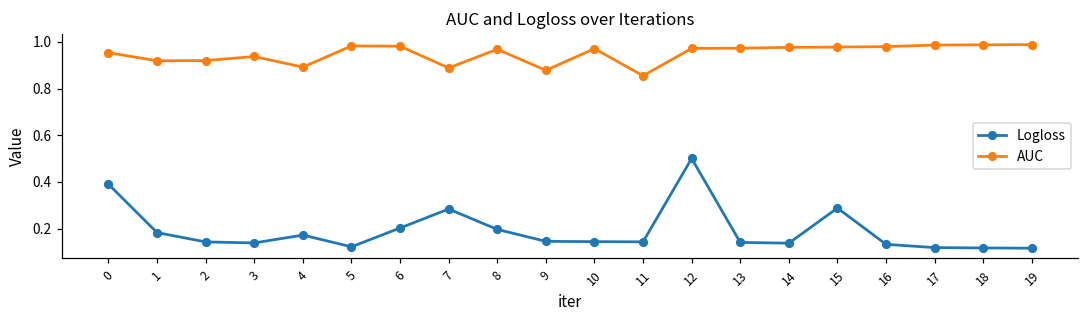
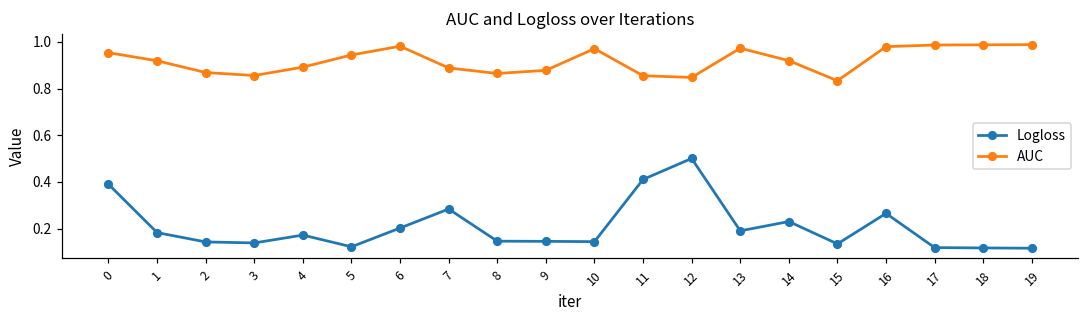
  {
    "Logloss": {
      "0": 0.39,
      "1": 0.18,
      "2": 0.14,
      "3": 0.14,
      "4": 0.17,
      "5": 0.12,
      "6": 0.20,
      "7": 0.28,
-     "8": 0.20,
+     "8": 0.15,
      "9": 0.14,
      "10": 0.14,
-     "11": 0.14,
+     "11": 0.41,
      "12": 0.50,
-     "13": 0.14,
-     "14": 0.14,
-     "15": 0.29,
-     "16": 0.13,
+     "13": 0.19,
+     "14": 0.23,
+     "15": 0.13,
+     "16": 0.26,
      "17": 0.12,
      "18": 0.12,
      "19": 0.12
    },
    "AUC": {
      "0": 0.95,
      "1": 0.92,
-     "2": 0.92,
-     "3": 0.94,
+     "2": 0.87,
+     "3": 0.86,
      "4": 0.89,
-     "5": 0.98,
+     "5": 0.94,
      "6": 0.98,
      "7": 0.89,
-     "8": 0.97,
+     "8": 0.86,
      "9": 0.88,
      "10": 0.97,
      "11": 0.86,
-     "12": 0.97,
+     "12": 0.85,
      "13": 0.97,
-     "14": 0.98,
-     "15": 0.98,
+     "14": 0.92,
+     "15": 0.83,
      "16": 0.98,
      "17": 0.99,
      "18": 0.99,
      "19": 0.99
    }
  }
